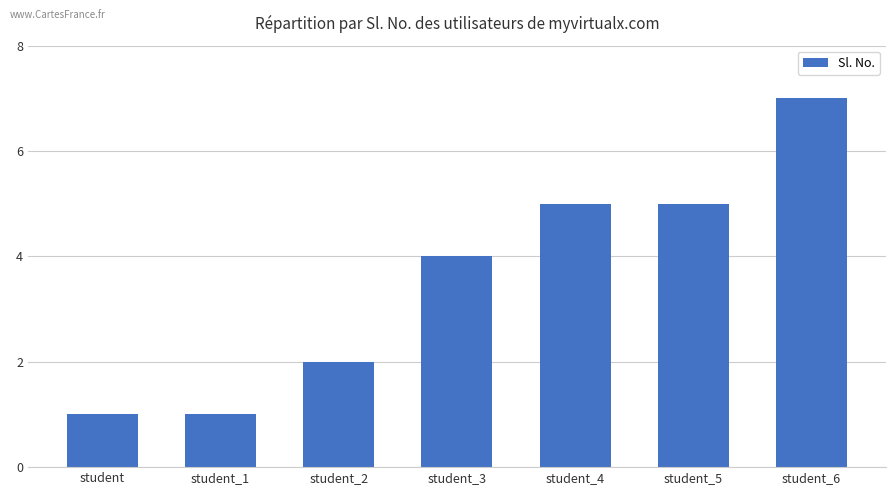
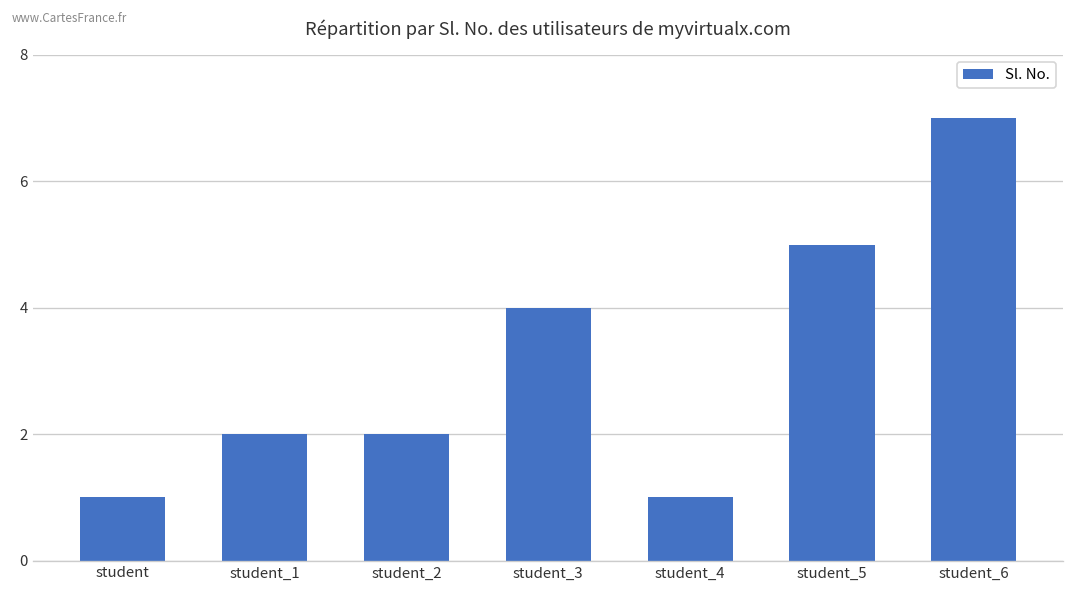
  {
    "student": 1,
-   "student_1": 1,
+   "student_1": 2,
    "student_2": 2,
    "student_3": 4,
-   "student_4": 5,
+   "student_4": 1,
    "student_5": 5,
    "student_6": 7
  }
